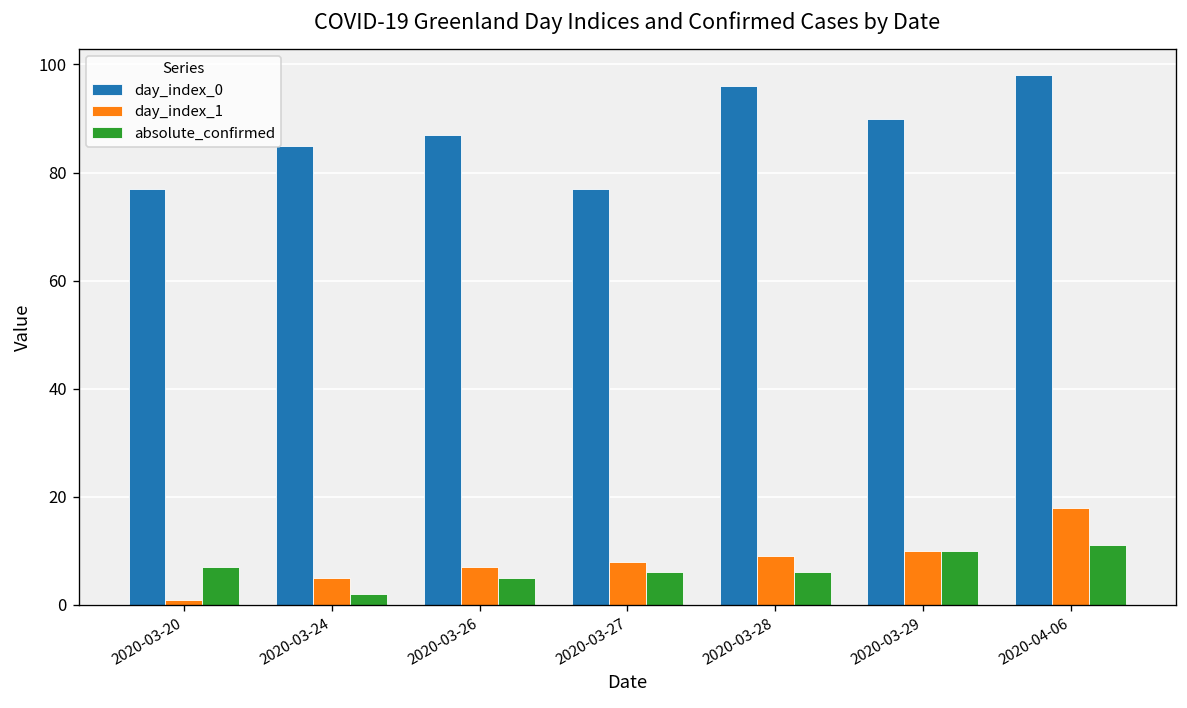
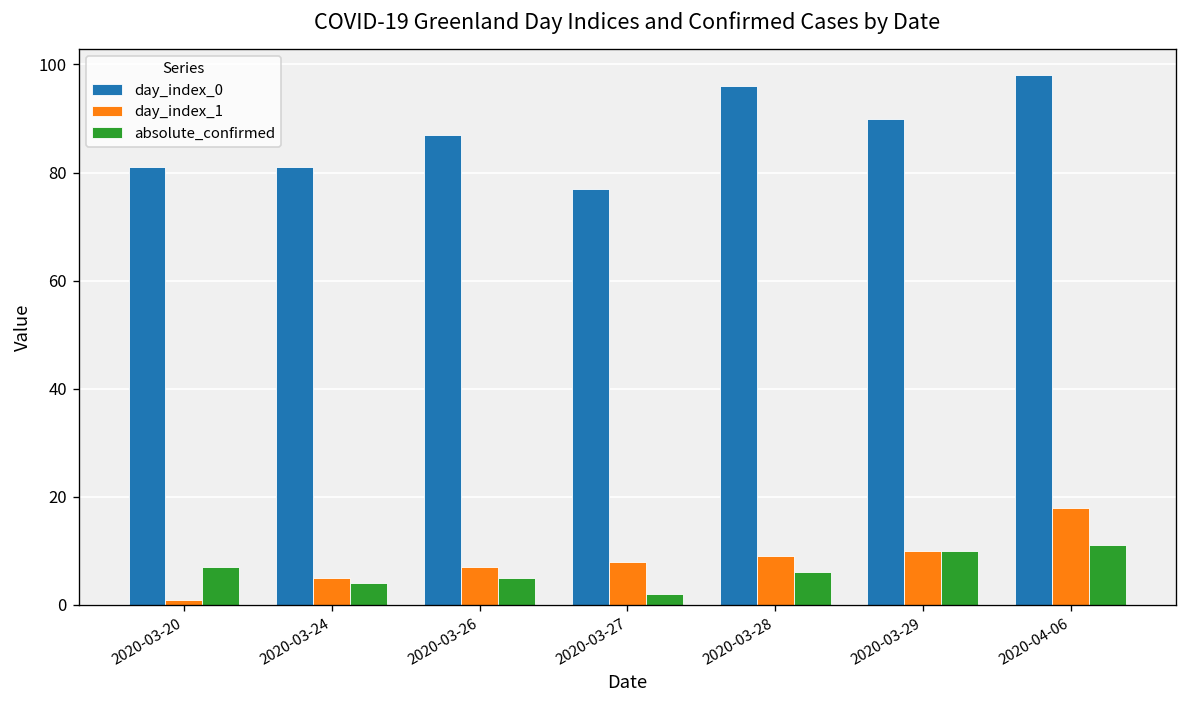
  {
    "day_index_0": {
-     "2020-03-20": 77,
-     "2020-03-24": 85,
+     "2020-03-20": 81,
+     "2020-03-24": 81,
      "2020-03-26": 87,
      "2020-03-27": 77,
      "2020-03-28": 96,
      "2020-03-29": 90,
      "2020-04-06": 98
    },
    "day_index_1": {
      "2020-03-20": 1,
      "2020-03-24": 5,
      "2020-03-26": 7,
      "2020-03-27": 8,
      "2020-03-28": 9,
      "2020-03-29": 10,
      "2020-04-06": 18
    },
    "absolute_confirmed": {
      "2020-03-20": 7,
-     "2020-03-24": 2,
+     "2020-03-24": 4,
      "2020-03-26": 5,
-     "2020-03-27": 6,
+     "2020-03-27": 2,
      "2020-03-28": 6,
      "2020-03-29": 10,
      "2020-04-06": 11
    }
  }
